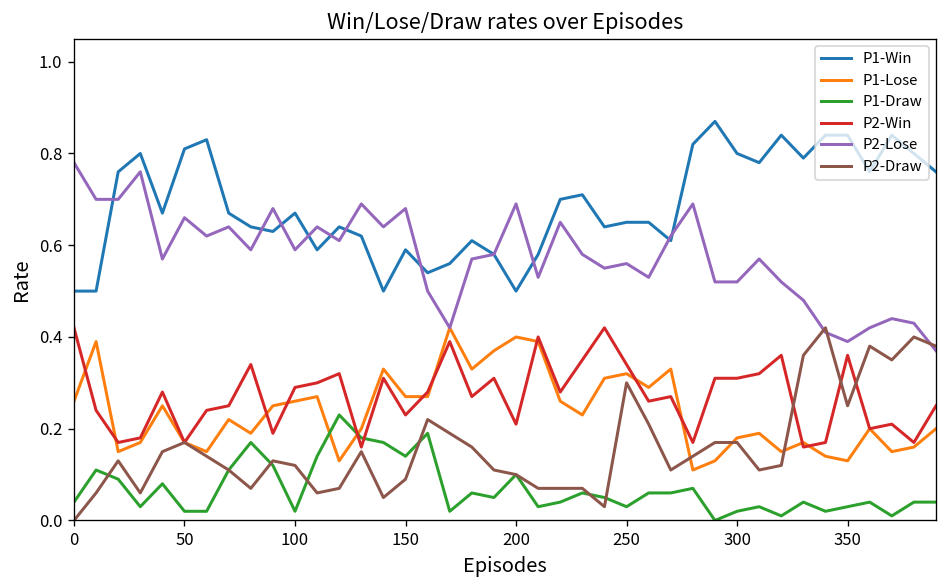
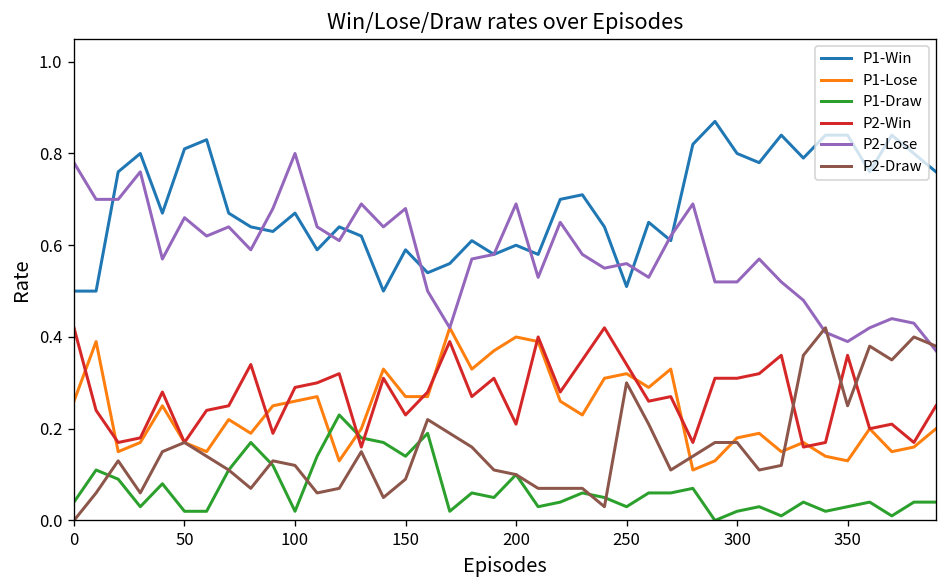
  {
    "P1-Win": {
      "0": 0.50,
      "50": 0.81,
      "100": 0.67,
      "150": 0.59,
-     "200": 0.5,
-     "250": 0.65,
+     "200": 0.6,
+     "250": 0.51,
      "300": 0.80
    },
    "P1-Lose": {
      "0": 0.26,
      "100": 0.26,
      "150": 0.27,
      "200": 0.40,
      "250": 0.32,
      "300": 0.18,
      "350": 0.13
    },
    "P1-Draw": {
      "0": 0.04,
      "50": 0.02,
      "100": 0.02,
      "150": 0.14,
      "250": 0.03,
      "300": 0.02,
      "350": 0.03
    },
    "P2-Win": {
      "0": 0.42,
      "100": 0.29,
      "150": 0.23,
      "200": 0.21,
      "250": 0.34,
      "300": 0.31,
      "350": 0.36
    },
    "P2-Lose": {
      "0": 0.78,
      "50": 0.66,
-     "100": 0.59,
+     "100": 0.80,
      "150": 0.68,
      "200": 0.69,
      "250": 0.56,
      "300": 0.52,
      "350": 0.39
    },
    "P2-Draw": {
      "0": 0.00,
      "100": 0.12,
      "150": 0.09,
      "250": 0.30,
      "300": 0.17,
      "350": 0.25
    }
  }
